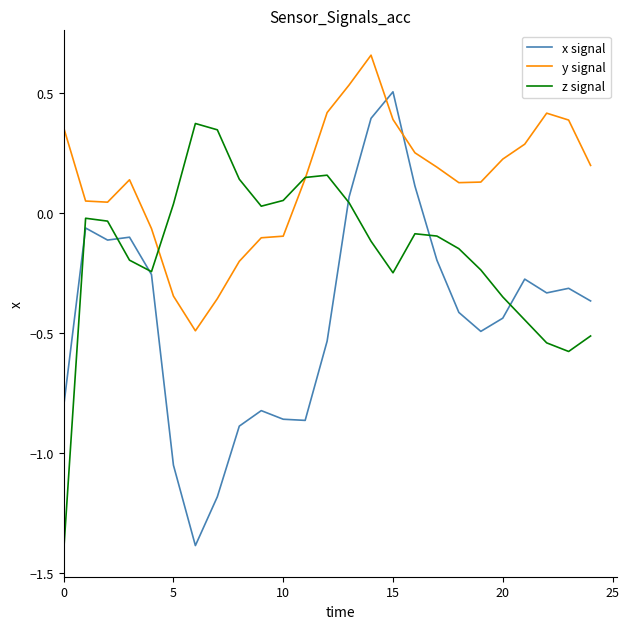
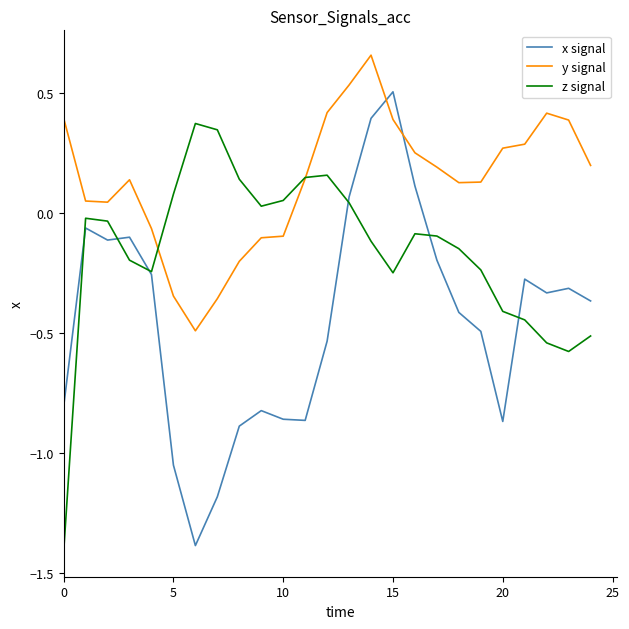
  {
    "x signal": {
      "0": -0.81,
      "5": -1.05,
      "10": -0.86,
      "15": 0.51,
-     "20": -0.44
+     "20": -0.87
    },
    "y signal": {
-     "0": 0.36,
+     "0": 0.40,
      "5": -0.35,
      "10": -0.10,
      "15": 0.39,
-     "20": 0.23
+     "20": 0.27
    },
    "z signal": {
      "0": -1.41,
-     "5": 0.04,
+     "5": 0.08,
      "10": 0.05,
      "15": -0.25,
-     "20": -0.35
+     "20": -0.41
    }
  }
